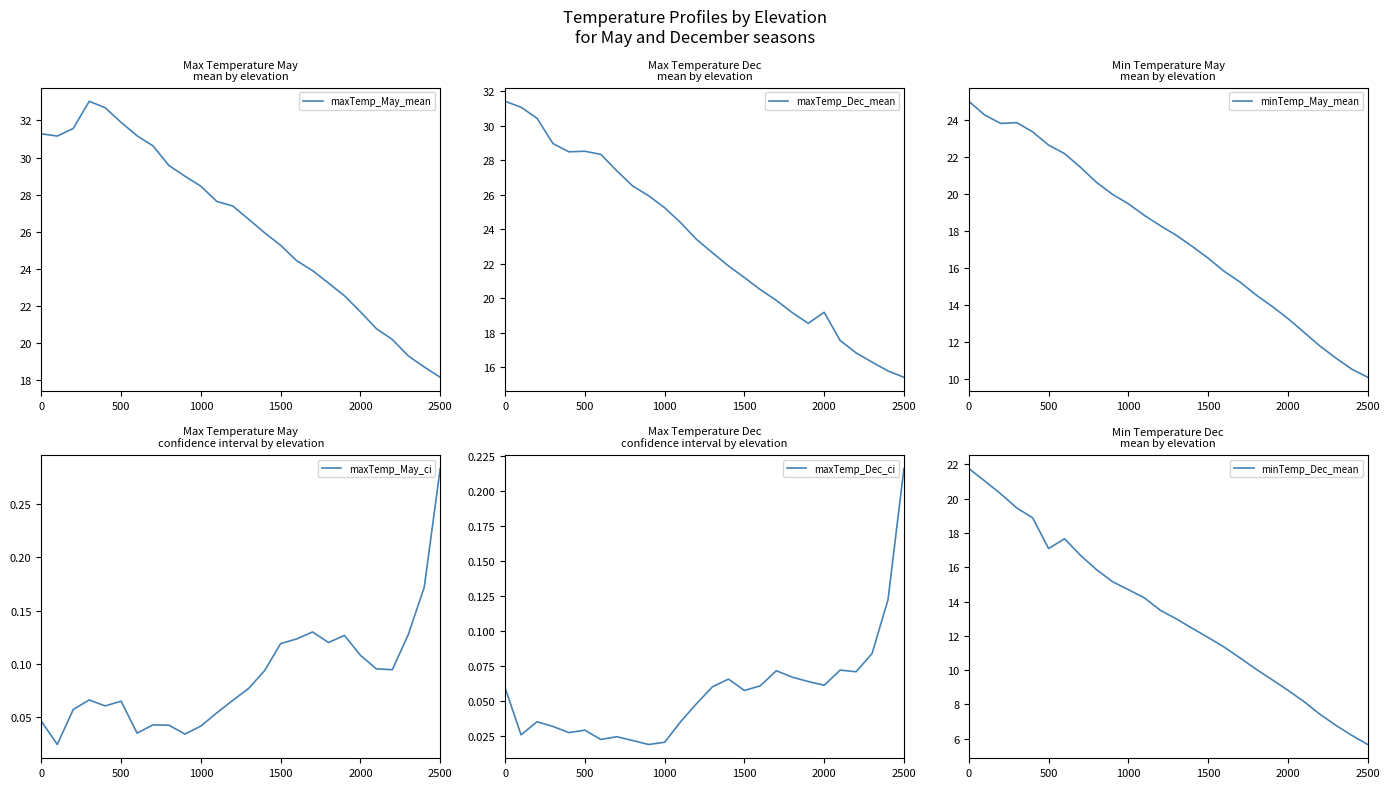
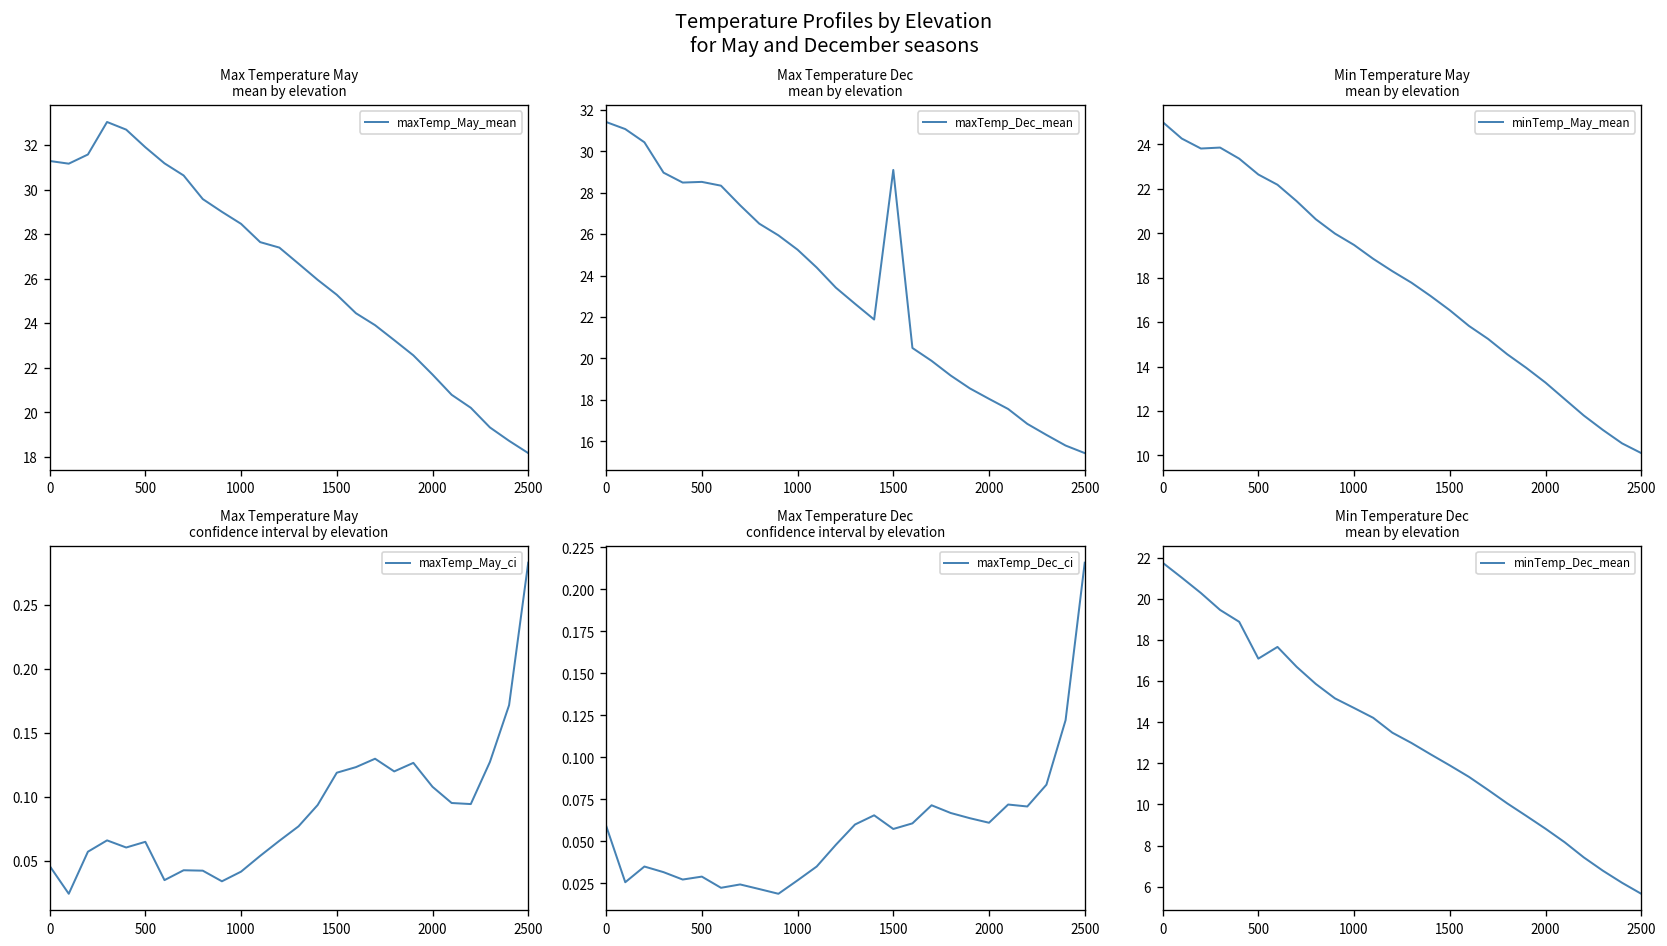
  {
    "Max Temperature May mean by elevation": {
      "0": 31.3,
      "500": 31.9,
      "1000": 28.5,
      "1500": 25.3,
      "2000": 21.7,
      "2500": 18.2
    },
    "Max Temperature Dec mean by elevation": {
      "0": 31.4,
      "500": 28.5,
      "1000": 25.2,
-     "1500": 21.2,
-     "2000": 19.2,
+     "1500": 29.1,
+     "2000": 18.0,
      "2500": 15.4
    },
    "Min Temperature May mean by elevation": {
      "0": 25.0,
      "500": 22.6,
      "1000": 19.5,
      "1500": 16.5,
      "2000": 13.3,
      "2500": 10.1
    },
    "Max Temperature May confidence interval by elevation": {
      "0": 0.046,
      "500": 0.065,
      "1000": 0.042,
      "1500": 0.119,
      "2000": 0.108,
      "2500": 0.283
    },
    "Max Temperature Dec confidence interval by elevation": {
      "0": 0.059,
      "500": 0.029,
-     "1000": 0.020,
+     "1000": 0.027,
      "1500": 0.057,
      "2000": 0.061,
      "2500": 0.216
    },
    "Min Temperature Dec mean by elevation": {
      "0": 21.8,
      "500": 17.1,
      "1000": 14.7,
      "1500": 11.9,
      "2000": 8.8,
      "2500": 5.7
    }
  }
